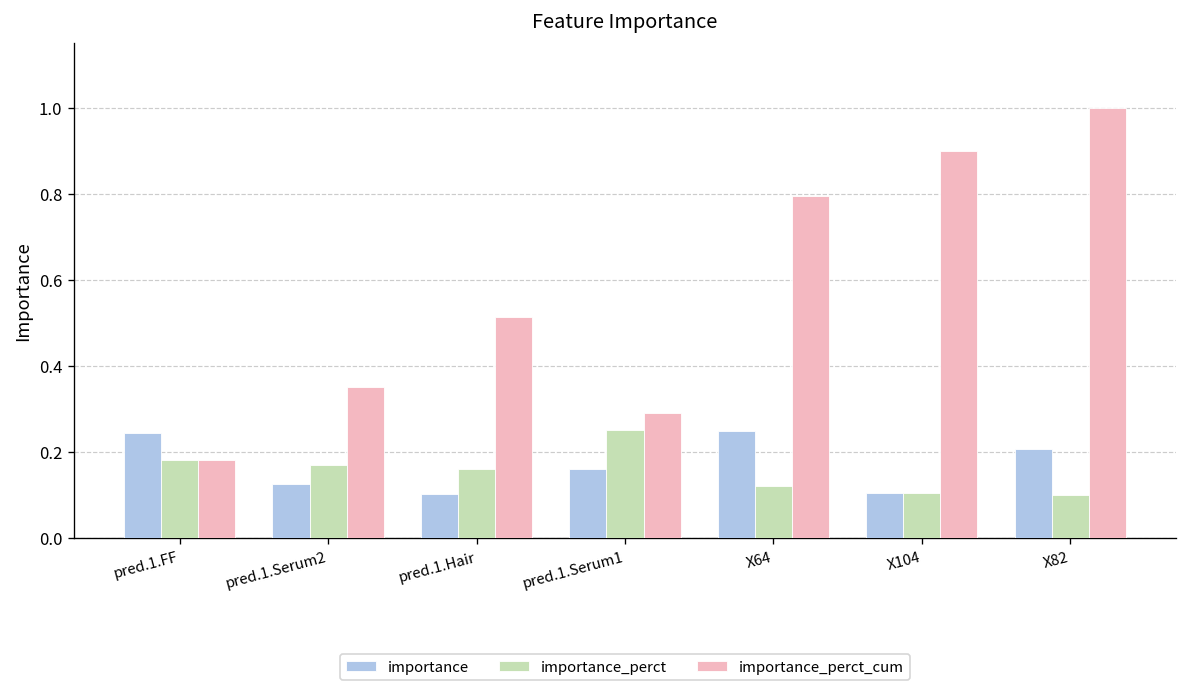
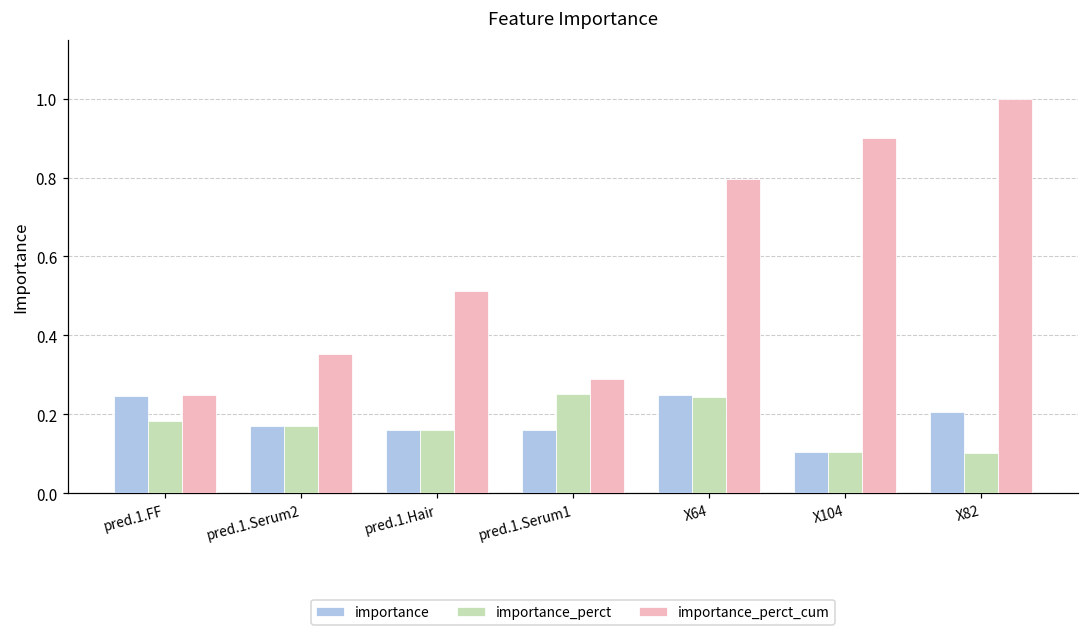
  {
    "importance": {
      "pred.1.FF": 0.25,
-     "pred.1.Serum2": 0.13,
-     "pred.1.Hair": 0.10,
+     "pred.1.Serum2": 0.17,
+     "pred.1.Hair": 0.16,
      "pred.1.Serum1": 0.16,
      "X64": 0.25,
      "X104": 0.10,
      "X82": 0.21
    },
    "importance_perct": {
      "pred.1.FF": 0.18,
      "pred.1.Serum2": 0.17,
      "pred.1.Hair": 0.16,
      "pred.1.Serum1": 0.25,
-     "X64": 0.12,
+     "X64": 0.24,
      "X104": 0.10,
      "X82": 0.10
    },
    "importance_perct_cum": {
-     "pred.1.FF": 0.18,
+     "pred.1.FF": 0.25,
      "pred.1.Serum2": 0.35,
      "pred.1.Hair": 0.51,
      "pred.1.Serum1": 0.29,
      "X64": 0.80,
      "X104": 0.90,
      "X82": 1.00
    }
  }
